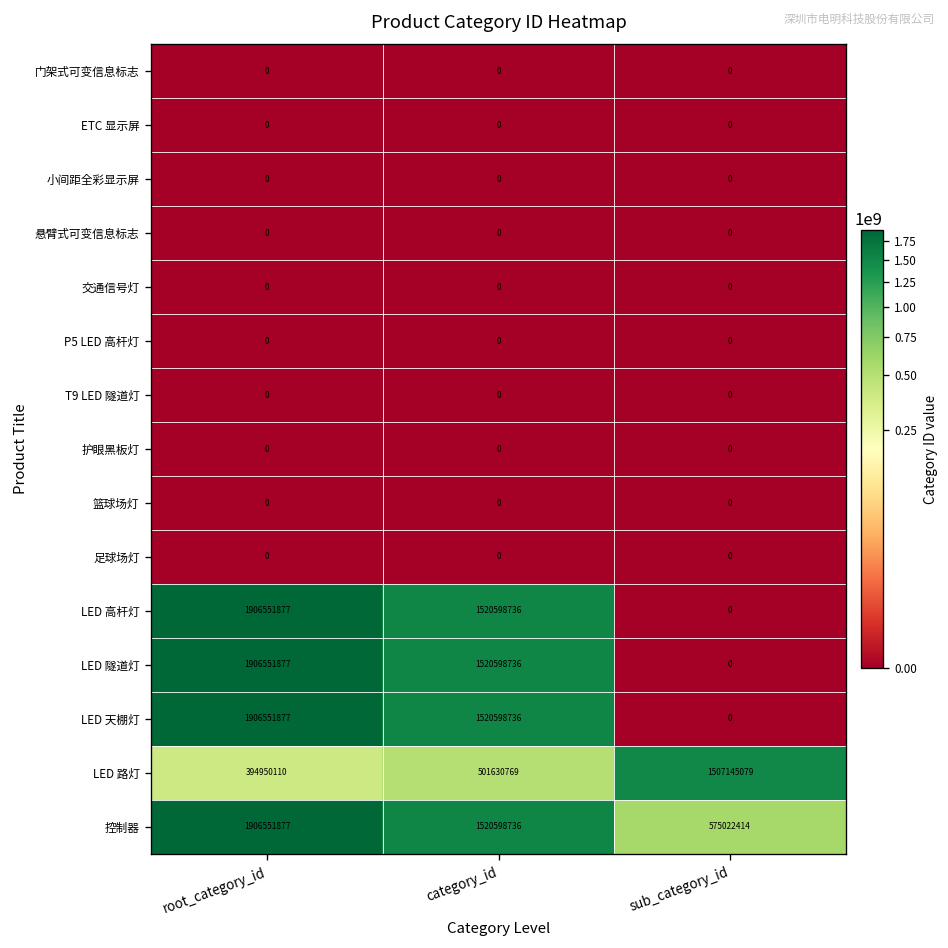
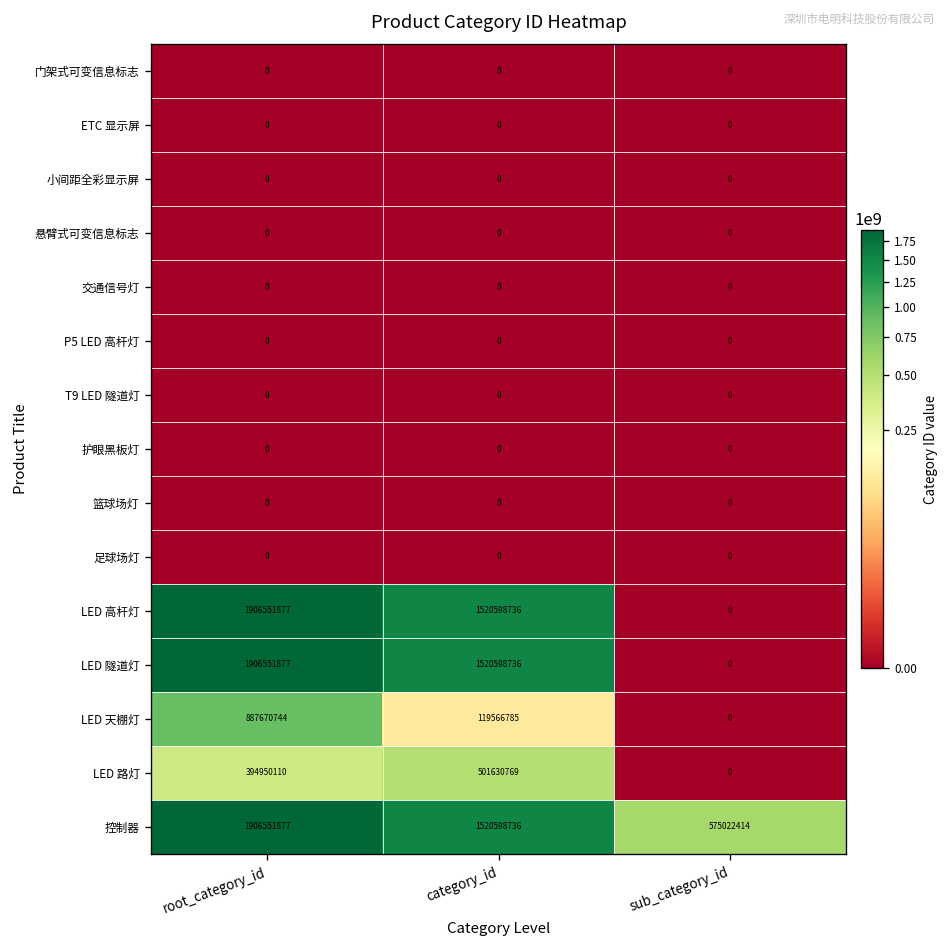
  {
    "门架式可变信息标志": {
      "root_category_id": 0,
      "category_id": 0,
      "sub_category_id": 0
    },
    "ETC 显示屏": {
      "root_category_id": 0,
      "category_id": 0,
      "sub_category_id": 0
    },
    "小间距全彩显示屏": {
      "root_category_id": 0,
      "category_id": 0,
      "sub_category_id": 0
    },
    "悬臂式可变信息标志": {
      "root_category_id": 0,
      "category_id": 0,
      "sub_category_id": 0
    },
    "交通信号灯": {
      "root_category_id": 0,
      "category_id": 0,
      "sub_category_id": 0
    },
    "P5 LED 高杆灯": {
      "root_category_id": 0,
      "category_id": 0,
      "sub_category_id": 0
    },
    "T9 LED 隧道灯": {
      "root_category_id": 0,
      "category_id": 0,
      "sub_category_id": 0
    },
    "护眼黑板灯": {
      "root_category_id": 0,
      "category_id": 0,
      "sub_category_id": 0
    },
    "篮球场灯": {
      "root_category_id": 0,
      "category_id": 0,
      "sub_category_id": 0
    },
    "足球场灯": {
      "root_category_id": 0,
      "category_id": 0,
      "sub_category_id": 0
    },
    "LED 高杆灯": {
      "root_category_id": 1906551877,
      "category_id": 1520598736,
      "sub_category_id": 0
    },
    "LED 隧道灯": {
      "root_category_id": 1906551877,
      "category_id": 1520598736,
      "sub_category_id": 0
    },
    "LED 天棚灯": {
-     "root_category_id": 1906551877,
-     "category_id": 1520598736,
+     "root_category_id": 887670744,
+     "category_id": 119566785,
      "sub_category_id": 0
    },
    "LED 路灯": {
      "root_category_id": 394950110,
      "category_id": 501630769,
-     "sub_category_id": 1507145079
+     "sub_category_id": 0
    },
    "控制器": {
      "root_category_id": 1906551877,
      "category_id": 1520598736,
      "sub_category_id": 575022414
    }
  }
